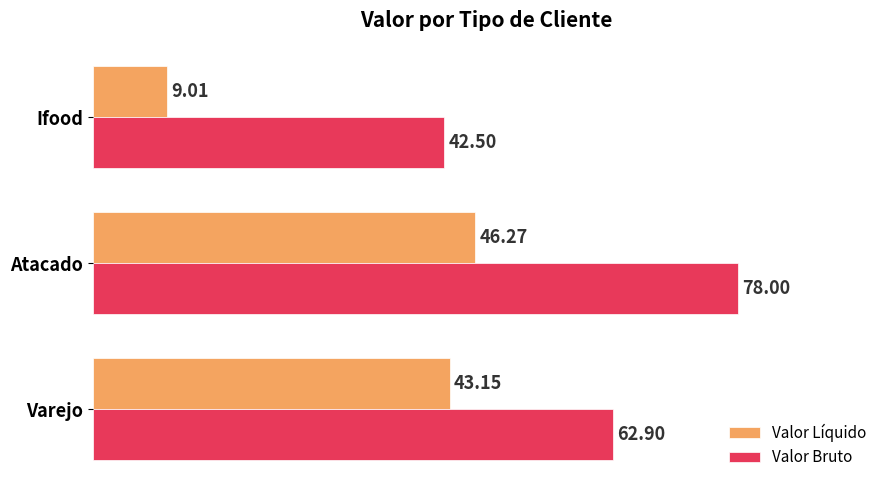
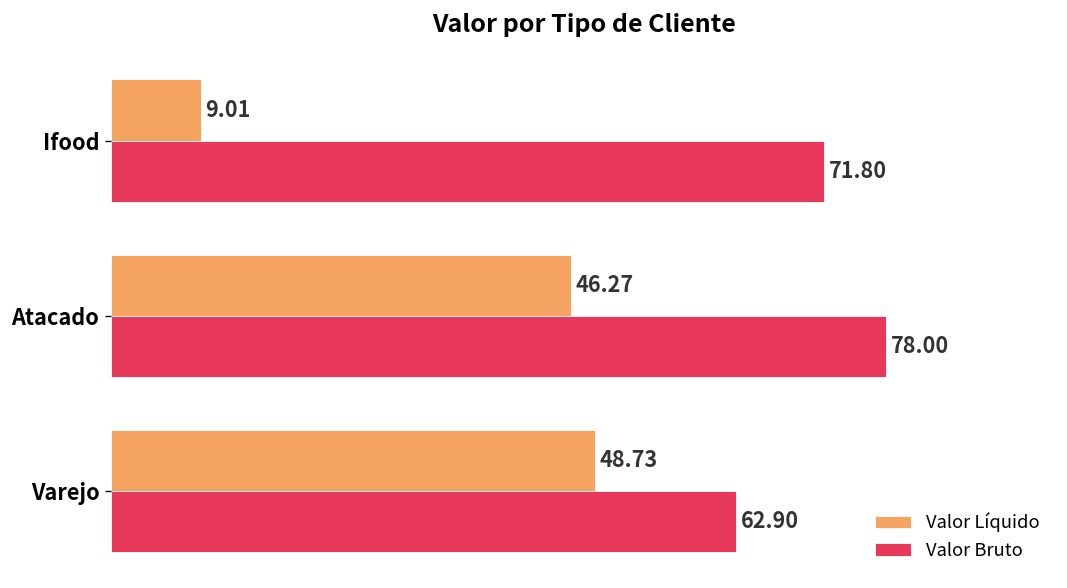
  {
    "Valor Líquido": {
      "Ifood": 9.01,
      "Atacado": 46.27,
-     "Varejo": 43.15
+     "Varejo": 48.73
    },
    "Valor Bruto": {
-     "Ifood": 42.50,
+     "Ifood": 71.80,
      "Atacado": 78.00,
      "Varejo": 62.90
    }
  }
